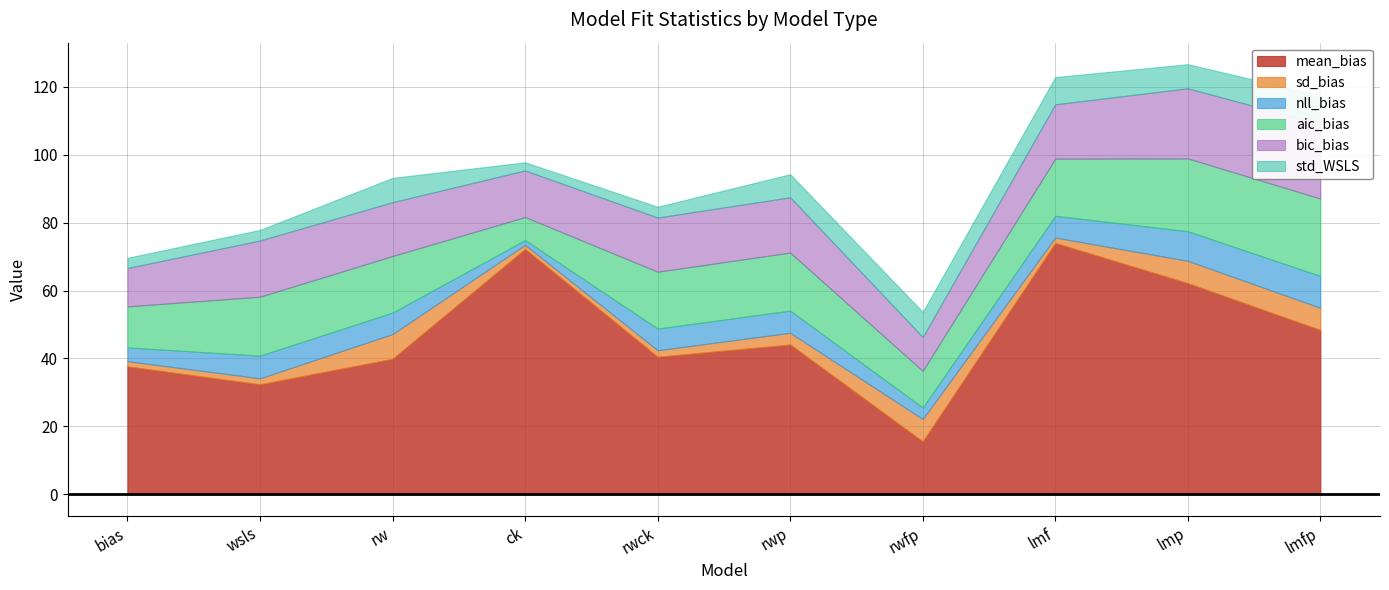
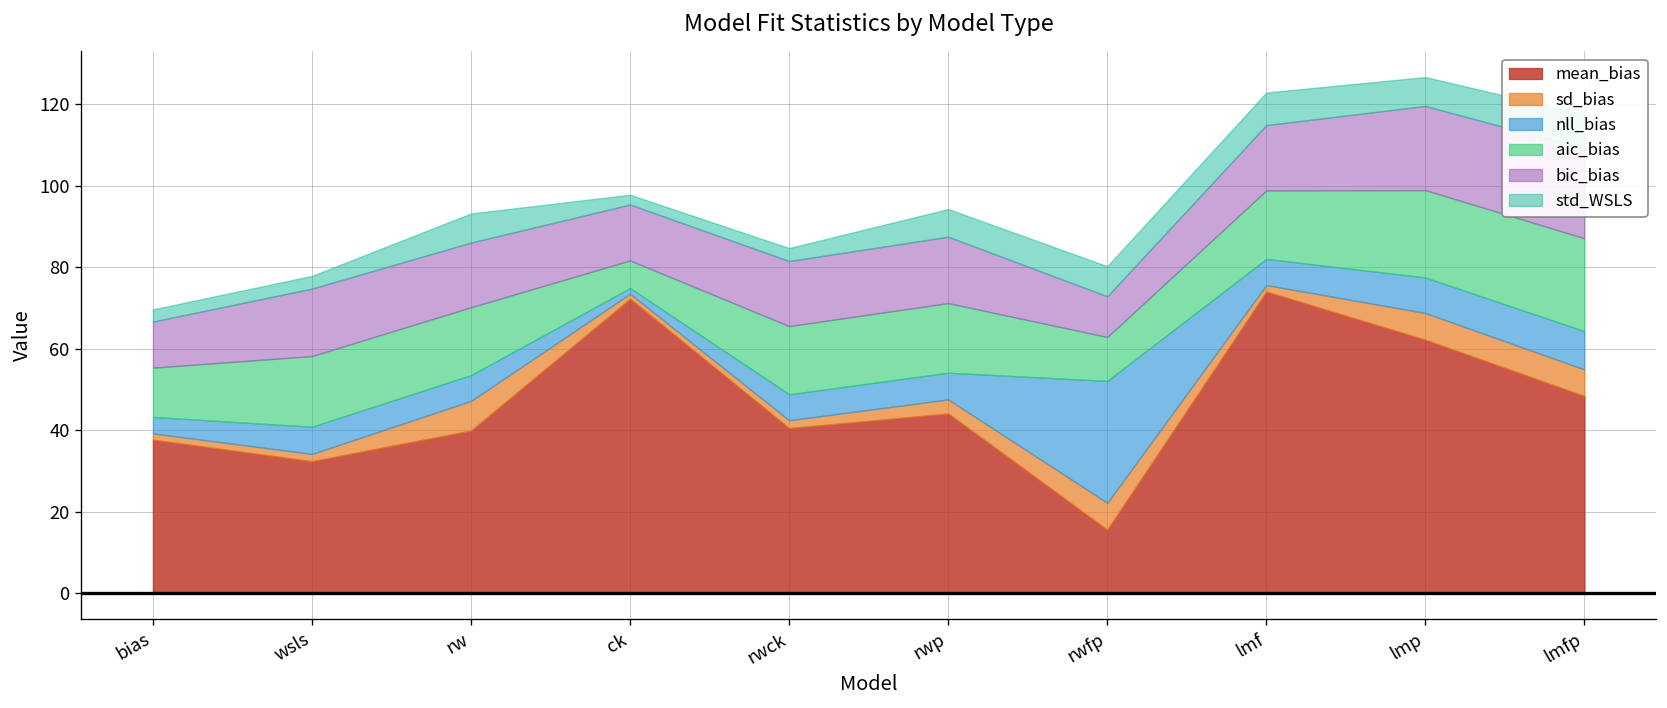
  {
    "mean_bias": {
      "bias": 38,
      "wsls": 32,
      "rw": 40,
      "ck": 72,
      "rwck": 40,
      "rwp": 44,
      "rwfp": 16,
      "lmf": 74,
      "lmp": 62,
      "lmfp": 48
    },
    "sd_bias": {
      "bias": 2,
      "wsls": 2,
      "rw": 7,
      "ck": 1,
      "rwck": 2,
      "rwp": 3,
      "rwfp": 7,
      "lmf": 2,
      "lmp": 7,
      "lmfp": 7
    },
    "nll_bias": {
      "bias": 4,
      "wsls": 7,
      "rw": 6,
      "ck": 1,
      "rwck": 6,
      "rwp": 7,
-     "rwfp": 3,
+     "rwfp": 30,
      "lmf": 6,
      "lmp": 9,
      "lmfp": 9
    },
    "bic_bias": {
      "bias": 11,
      "wsls": 17,
      "rw": 16,
      "ck": 14,
      "rwck": 16,
      "rwp": 16,
      "rwfp": 10,
      "lmf": 16,
      "lmp": 21
    }
  }
